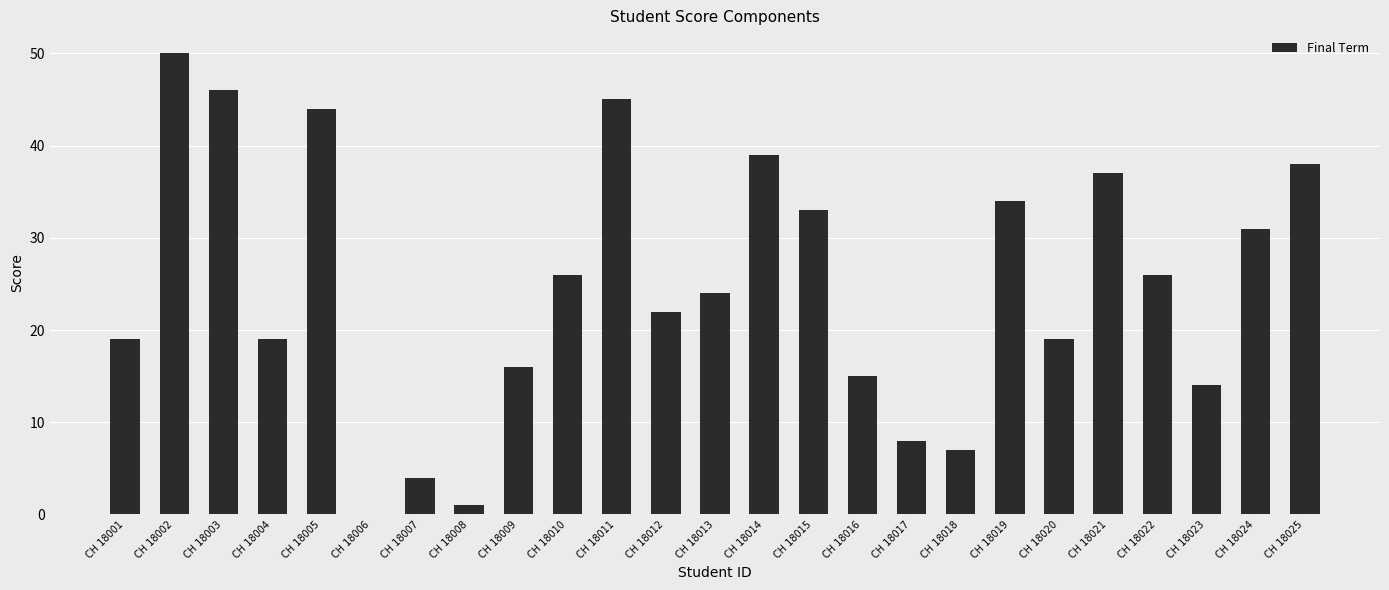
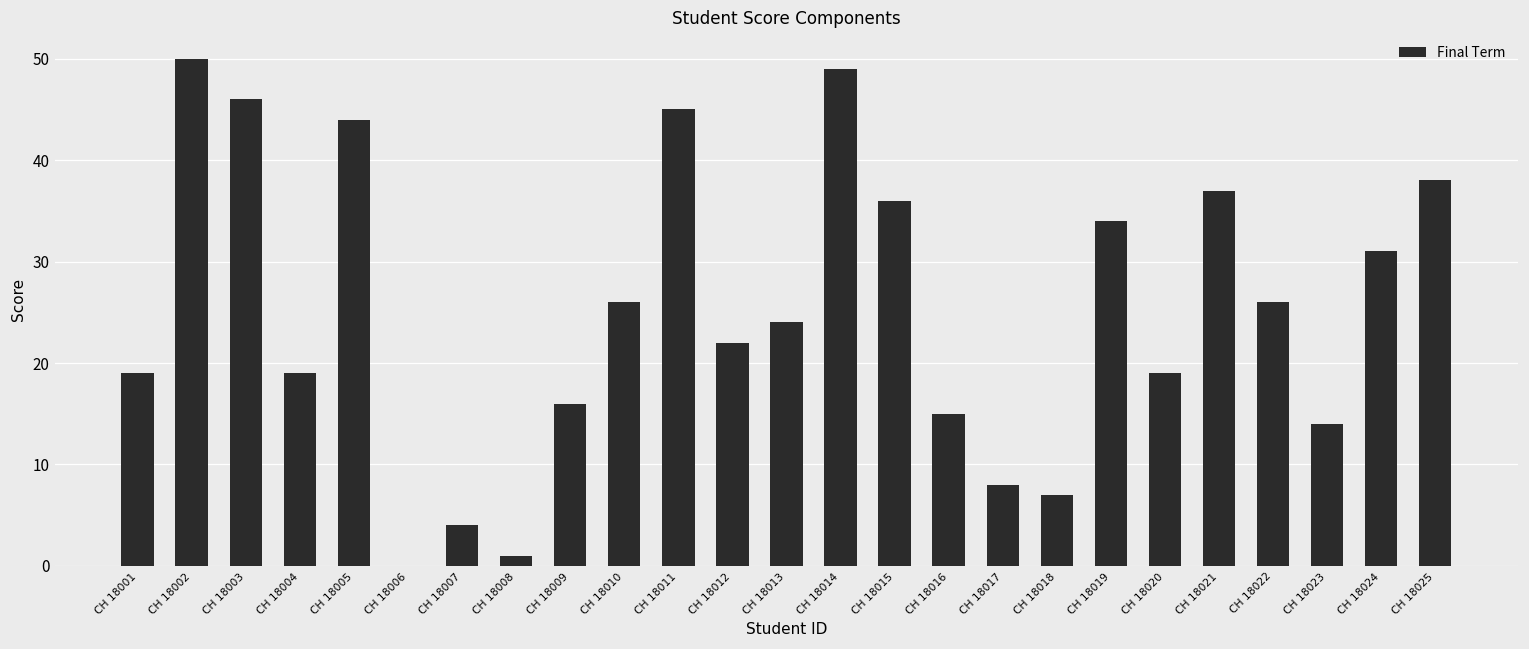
  {
    "CH 18001": 19,
    "CH 18002": 50,
    "CH 18003": 46,
    "CH 18004": 19,
    "CH 18005": 44,
    "CH 18006": 0,
    "CH 18007": 4,
    "CH 18008": 1,
    "CH 18009": 16,
    "CH 18010": 26,
    "CH 18011": 45,
    "CH 18012": 22,
    "CH 18013": 24,
-   "CH 18014": 39,
-   "CH 18015": 33,
+   "CH 18014": 49,
+   "CH 18015": 36,
    "CH 18016": 15,
    "CH 18017": 8,
    "CH 18018": 7,
    "CH 18019": 34,
    "CH 18020": 19,
    "CH 18021": 37,
    "CH 18022": 26,
    "CH 18023": 14,
    "CH 18024": 31,
    "CH 18025": 38
  }
